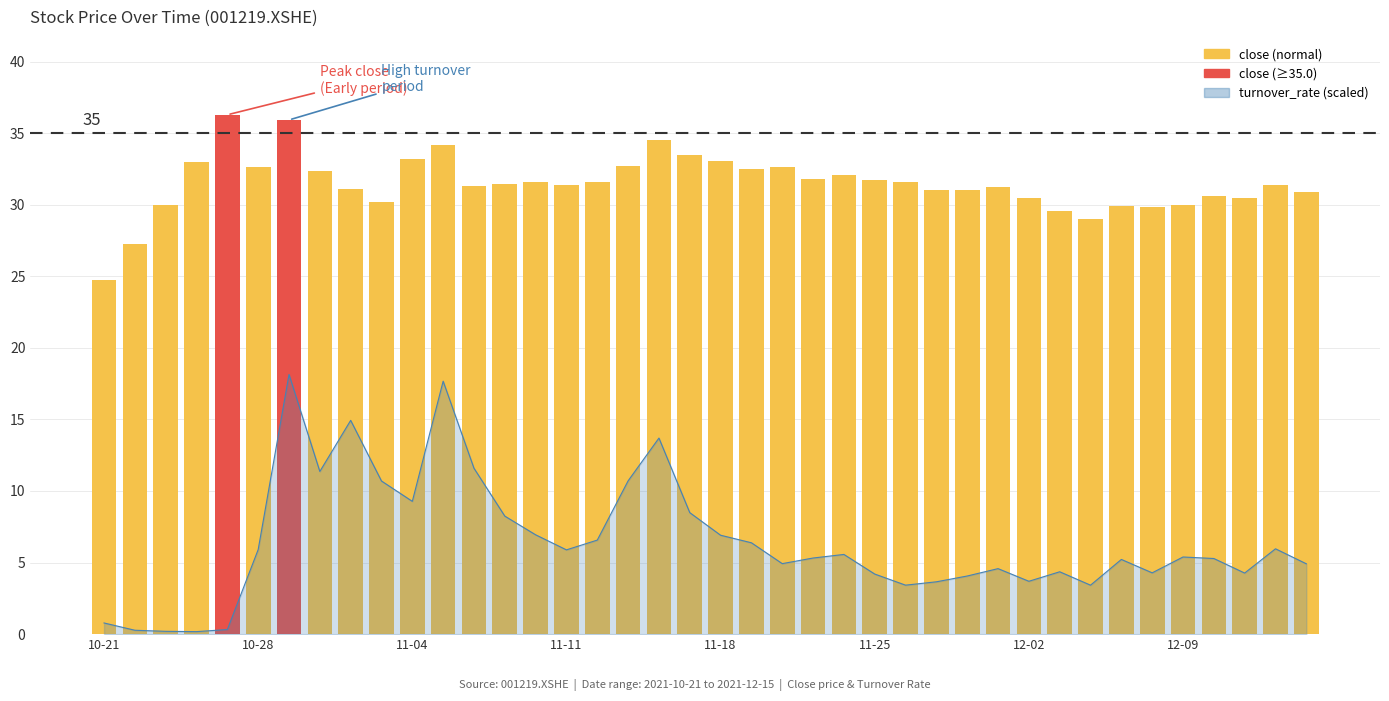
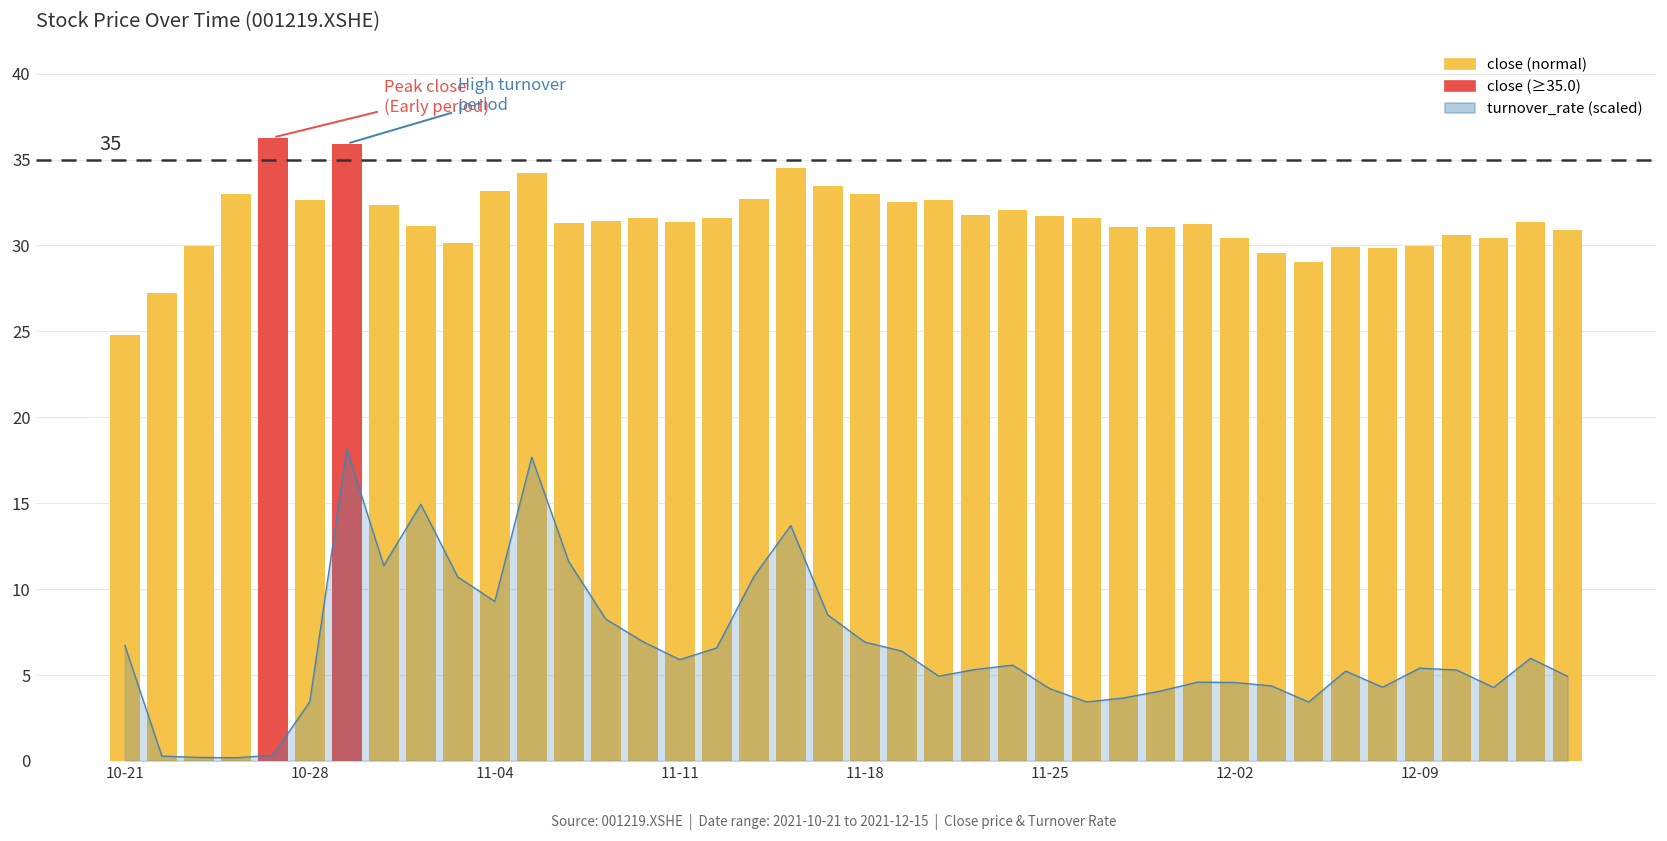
  {
    "turnover_rate (scaled)": {
-     "10-21": 0.8,
-     "10-28": 5.9,
+     "10-21": 6.7,
+     "10-28": 3.4,
      "11-04": 9.3,
      "11-11": 5.9,
      "11-18": 6.9,
      "11-25": 4.2,
-     "12-02": 3.7,
+     "12-02": 4.6,
      "12-09": 5.4
    }
  }
